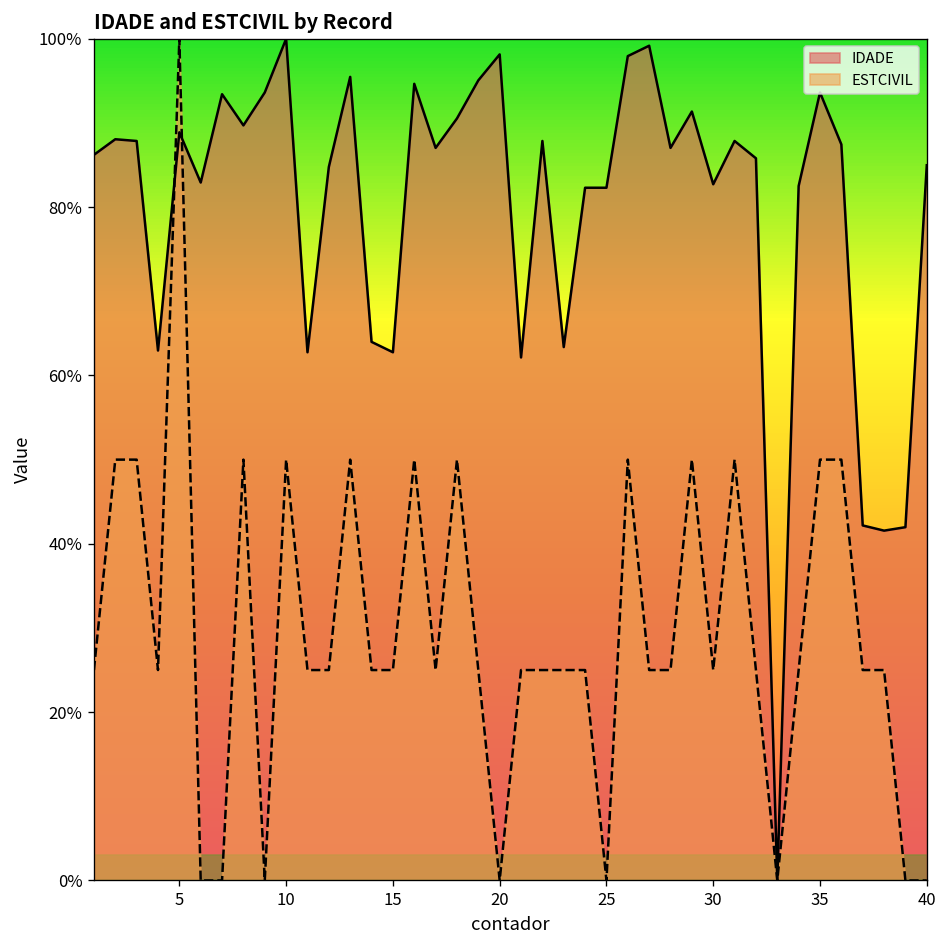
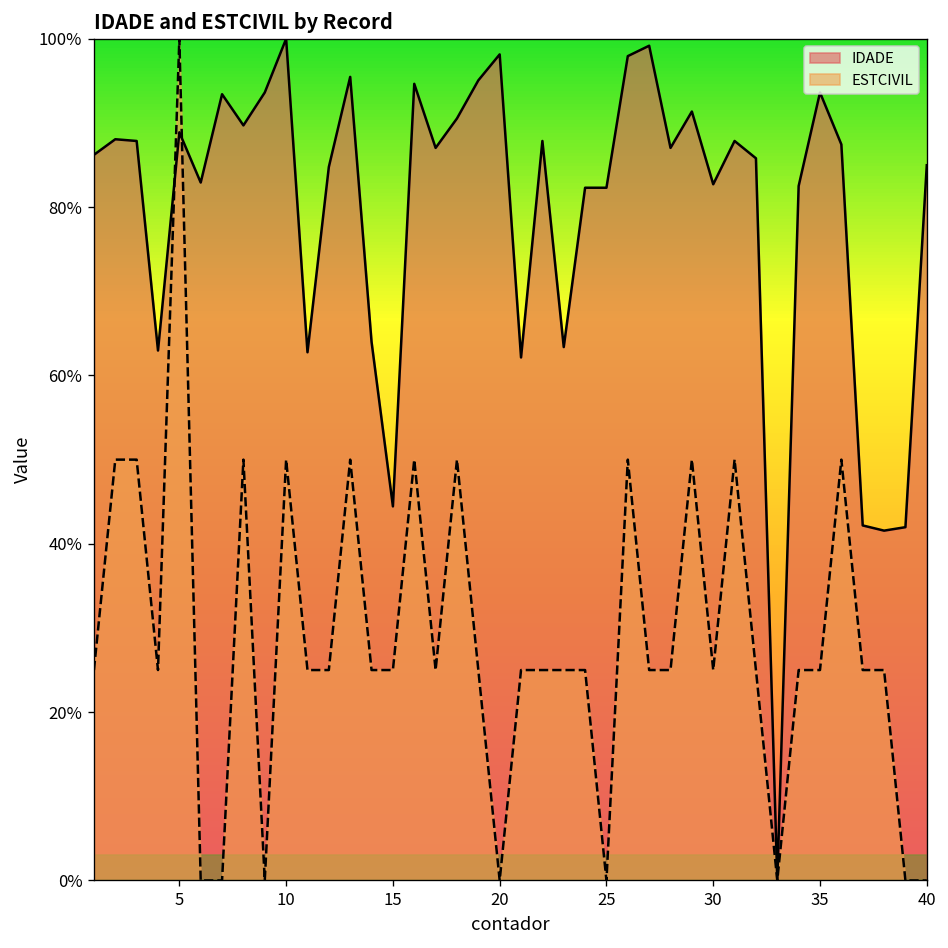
  {
    "IDADE": {
      "5": "89%",
      "10": "100%",
-     "15": "63%",
+     "15": "44%",
      "20": "98%",
      "25": "82%",
      "30": "83%",
      "40": "85%"
    },
    "ESTCIVIL": {
      "5": "100%",
      "10": "50%",
      "15": "25%",
      "30": "25%",
-     "35": "50%"
+     "35": "25%"
    }
  }
